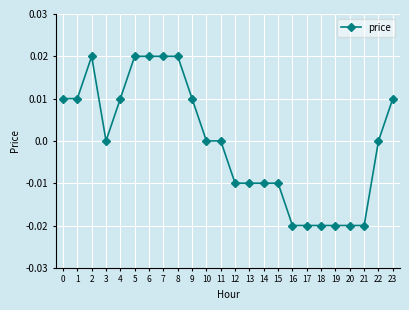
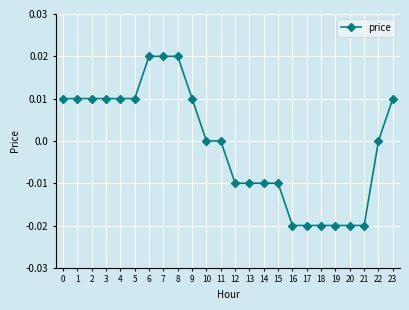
  {
    "0": 0.01,
    "1": 0.01,
-   "2": 0.02,
-   "3": 0.00,
+   "2": 0.01,
+   "3": 0.01,
    "4": 0.01,
-   "5": 0.02,
+   "5": 0.01,
    "6": 0.02,
    "7": 0.02,
    "8": 0.02,
    "9": 0.01,
    "10": 0.00,
    "11": 0.00,
    "12": -0.01,
    "13": -0.01,
    "14": -0.01,
    "15": -0.01,
    "16": -0.02,
    "17": -0.02,
    "18": -0.02,
    "19": -0.02,
    "20": -0.02,
    "21": -0.02,
    "22": 0.00,
    "23": 0.01
  }
